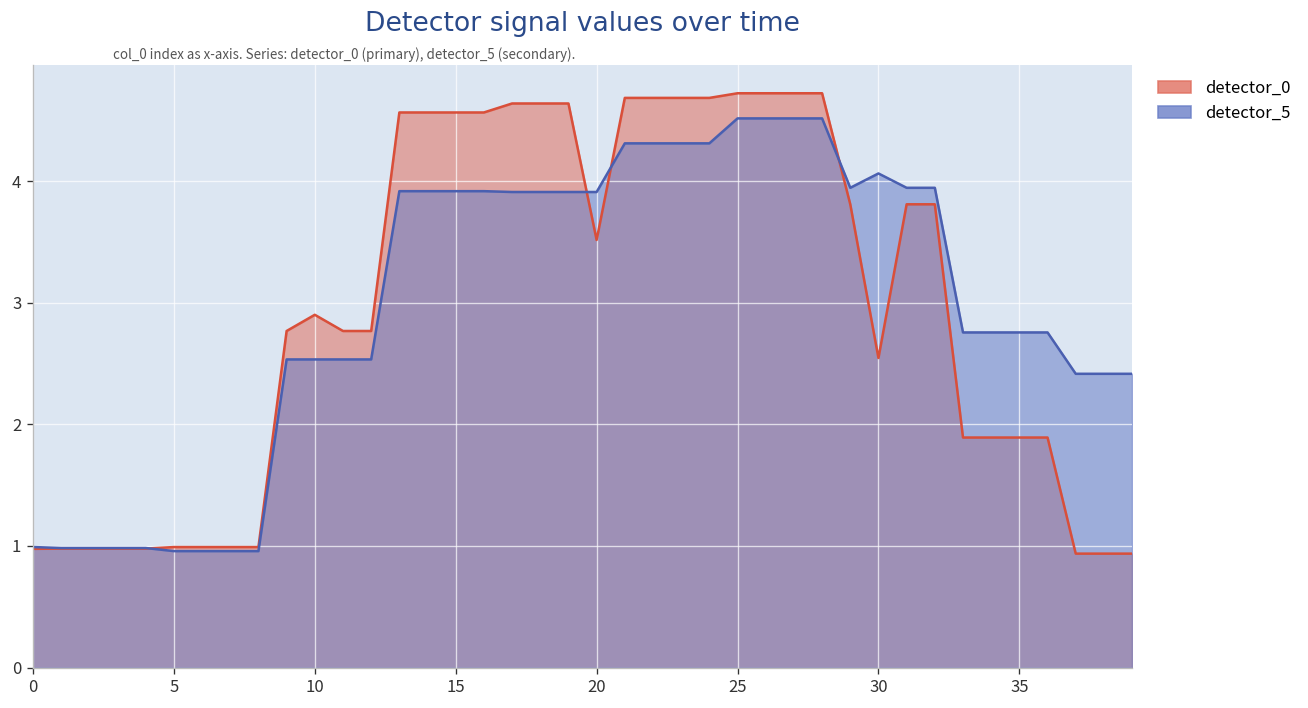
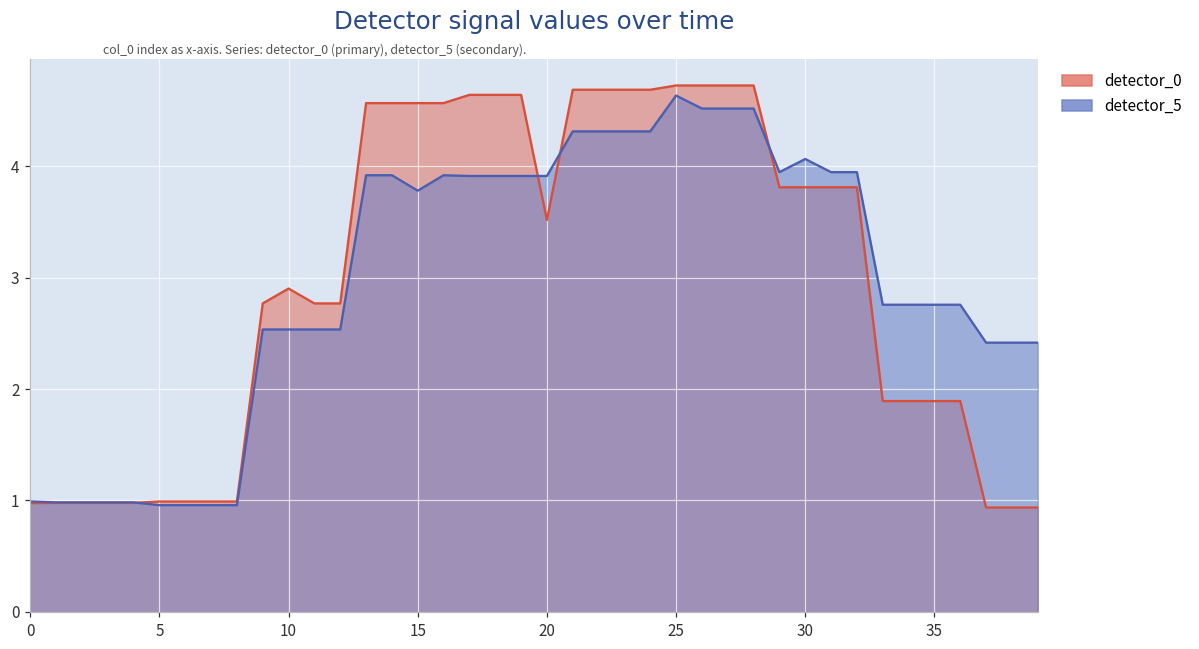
  {
    "detector_0": {
      "5": 0.99,
      "10": 2.90,
      "15": 4.57,
      "20": 3.52,
      "25": 4.72,
-     "30": 2.55,
+     "30": 3.81,
      "35": 1.89
    },
    "detector_5": {
      "5": 0.96,
      "10": 2.53,
-     "15": 3.92,
+     "15": 3.78,
      "20": 3.91,
-     "25": 4.52,
+     "25": 4.63,
      "30": 4.06,
      "35": 2.76
    }
  }
